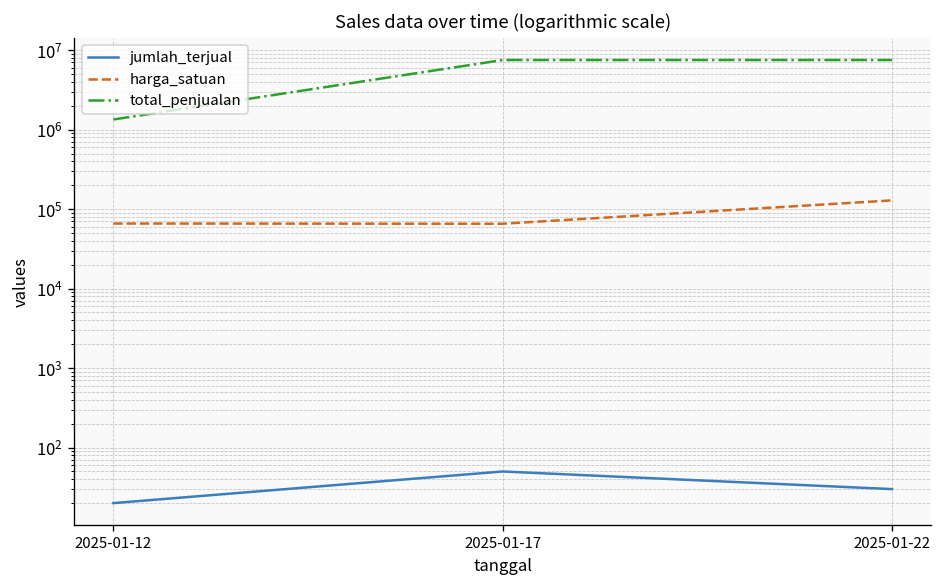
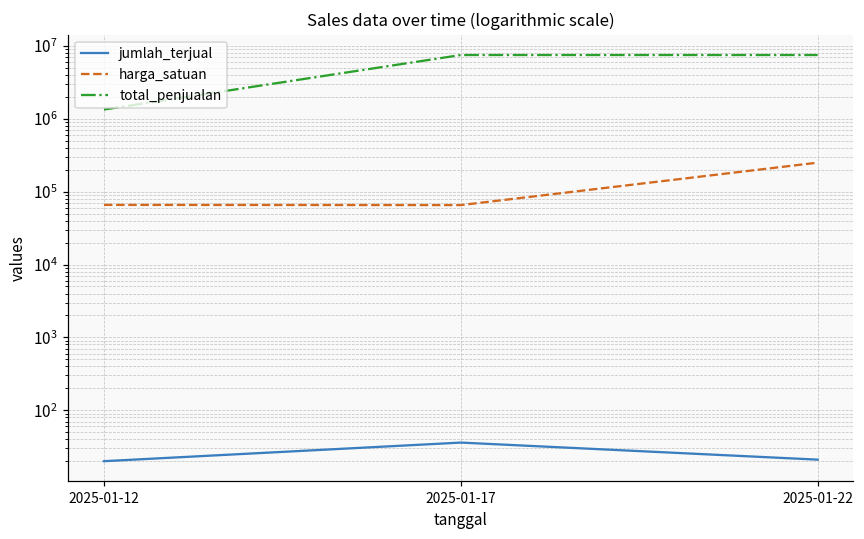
  {
    "jumlah_terjual": {
      "2025-01-12": 20,
-     "2025-01-17": 50,
-     "2025-01-22": 30
+     "2025-01-17": 40,
+     "2025-01-22": 21
    },
    "harga_satuan": {
      "2025-01-12": 70000,
      "2025-01-17": 70000,
-     "2025-01-22": 130000
+     "2025-01-22": 250000
    },
    "total_penjualan": {
      "2025-01-12": 1300000,
      "2025-01-17": 8000000,
      "2025-01-22": 8000000
    }
  }
